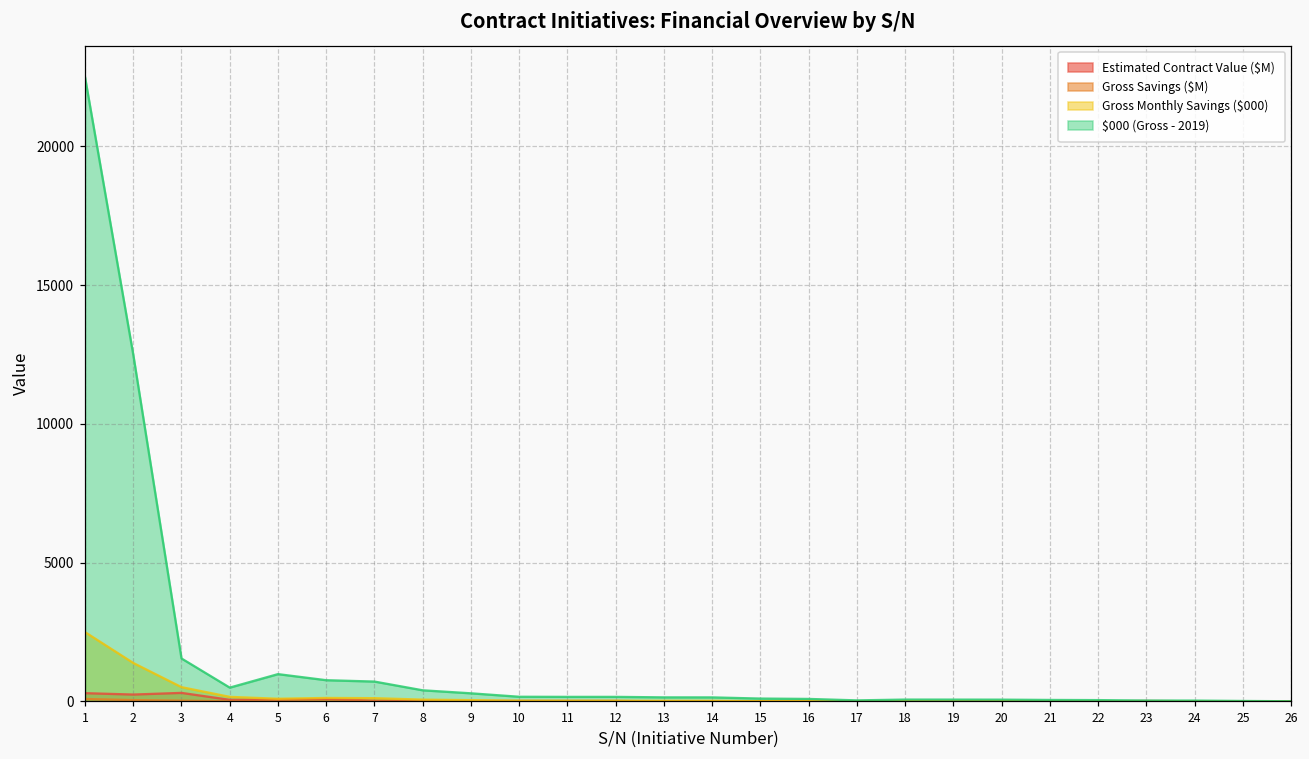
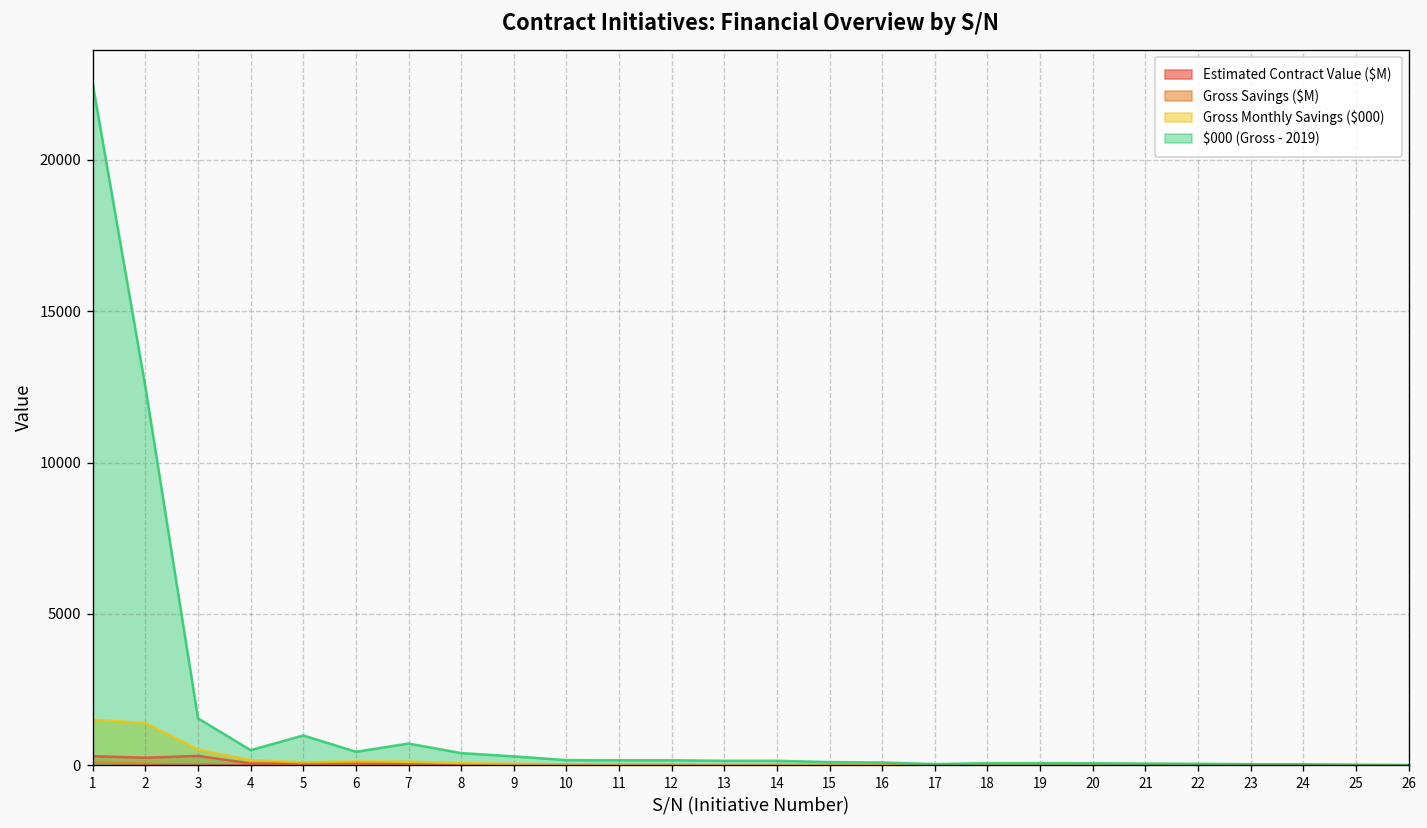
  {
    "Gross Monthly Savings ($000)": {
-     "1": 2500,
+     "1": 1500,
      "2": 1400,
      "3": 500,
      "4": 200
    },
    "$000 (Gross - 2019)": {
      "1": 22500,
      "2": 12500,
      "3": 1600,
      "4": 500,
      "5": 1000,
-     "6": 800,
+     "6": 400,
      "7": 700,
      "8": 400,
      "9": 300,
      "10": 200,
      "11": 200,
      "12": 200,
      "13": 100,
      "14": 100
    }
  }
